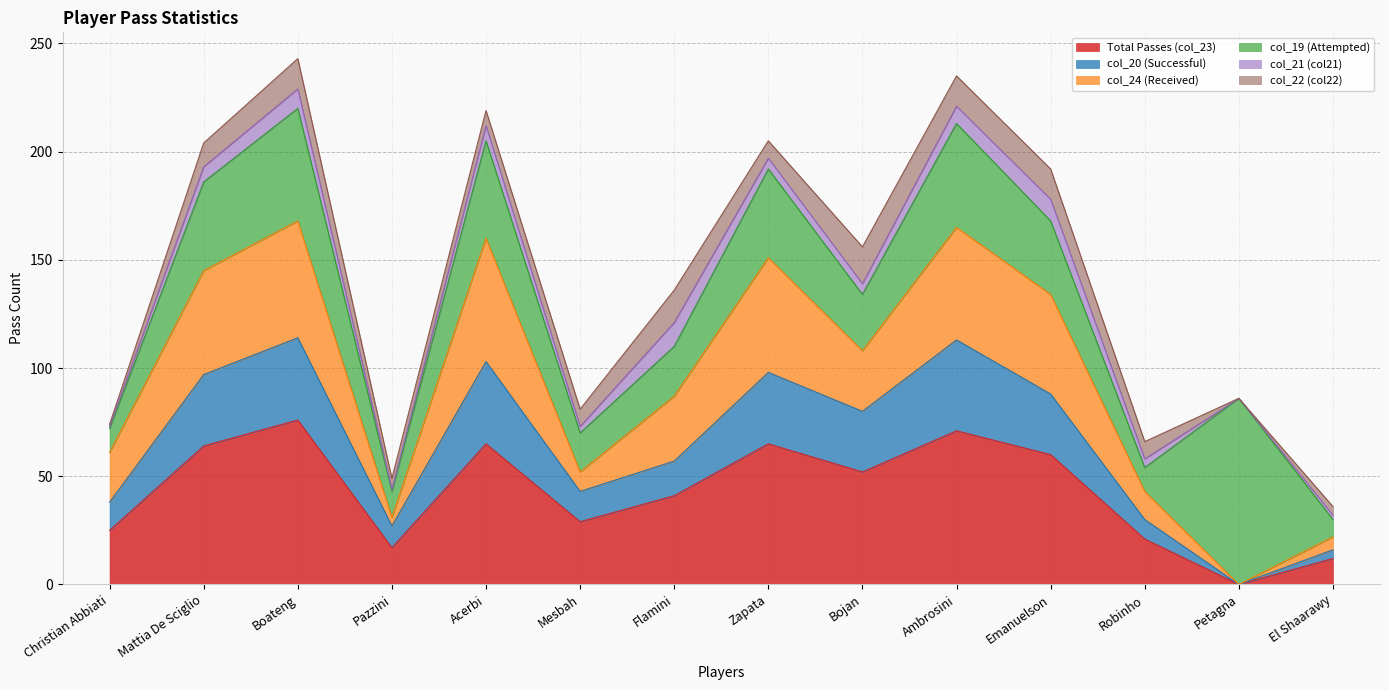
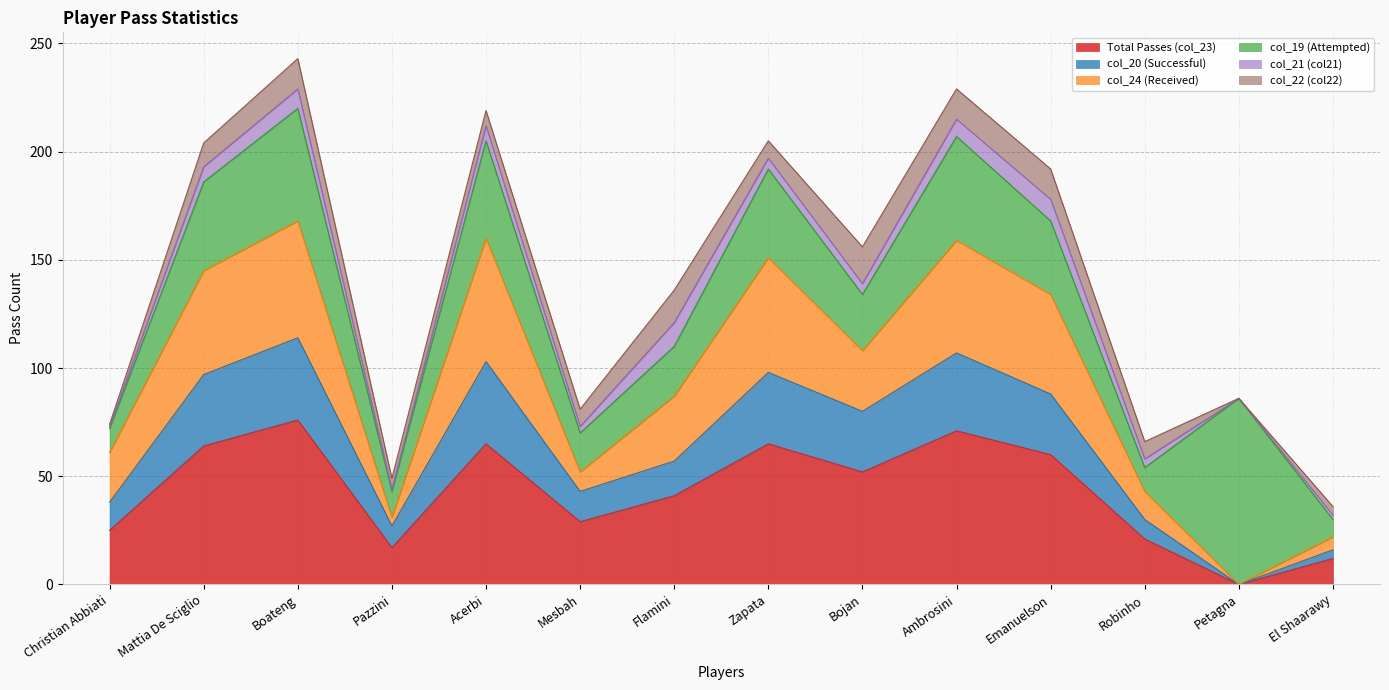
  {
    "Total Passes (col_23)": {
      "Christian Abbiati": 25,
      "Mattia De Sciglio": 64,
      "Boateng": 76,
      "Pazzini": 17,
      "Acerbi": 65,
      "Mesbah": 29,
      "Flamini": 41,
      "Zapata": 65,
      "Bojan": 52,
      "Ambrosini": 71,
      "Emanuelson": 60,
      "Robinho": 21,
      "El Shaarawy": 12
    },
    "col_20 (Successful)": {
      "Christian Abbiati": 13,
      "Mattia De Sciglio": 33,
      "Boateng": 38,
      "Pazzini": 10,
      "Acerbi": 38,
      "Mesbah": 14,
      "Flamini": 16,
      "Zapata": 33,
      "Bojan": 28,
-     "Ambrosini": 42,
+     "Ambrosini": 36,
      "Emanuelson": 28,
      "Robinho": 9,
      "El Shaarawy": 4
    },
    "col_24 (Received)": {
      "Christian Abbiati": 23,
      "Mattia De Sciglio": 48,
      "Boateng": 54,
      "Pazzini": 4,
      "Acerbi": 57,
      "Mesbah": 9,
      "Flamini": 30,
      "Zapata": 53,
      "Bojan": 28,
      "Ambrosini": 52,
      "Emanuelson": 46,
      "Robinho": 13,
      "El Shaarawy": 6
    },
    "col_19 (Attempted)": {
      "Mattia De Sciglio": 41,
      "Boateng": 52,
      "Acerbi": 45,
      "Mesbah": 18,
      "Flamini": 23,
      "Zapata": 41,
      "Bojan": 26,
      "Ambrosini": 48,
      "Emanuelson": 34,
      "Robinho": 11,
      "El Shaarawy": 8
    },
    "col_21 (col21)": {
      "Mattia De Sciglio": 7,
      "Boateng": 9,
      "Acerbi": 7,
      "Mesbah": 3,
      "Flamini": 11,
      "Zapata": 5,
      "Bojan": 5,
      "Ambrosini": 8,
      "Emanuelson": 10,
      "Robinho": 4,
      "El Shaarawy": 2
    },
    "col_22 (col22)": {
      "Mattia De Sciglio": 11,
      "Boateng": 14,
      "Pazzini": 5,
      "Acerbi": 7,
      "Mesbah": 8,
      "Flamini": 15,
      "Zapata": 8,
      "Bojan": 17,
      "Ambrosini": 14,
      "Emanuelson": 14,
      "Robinho": 8,
      "El Shaarawy": 4
    }
  }
